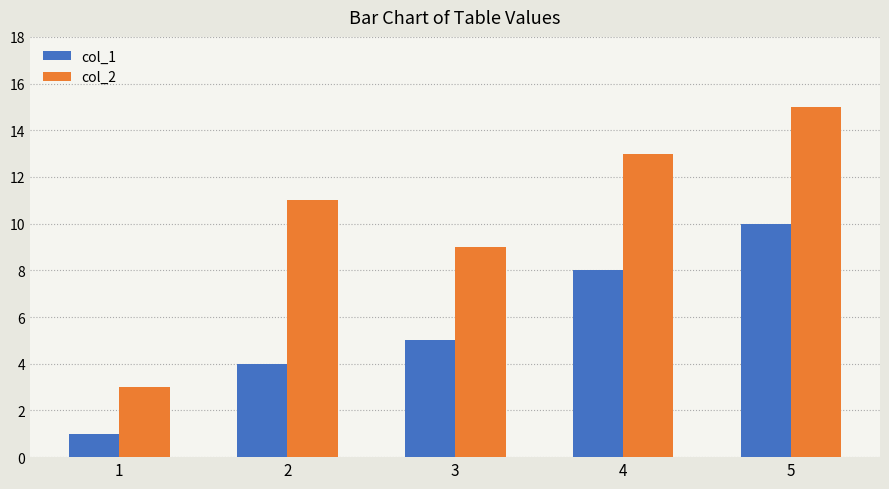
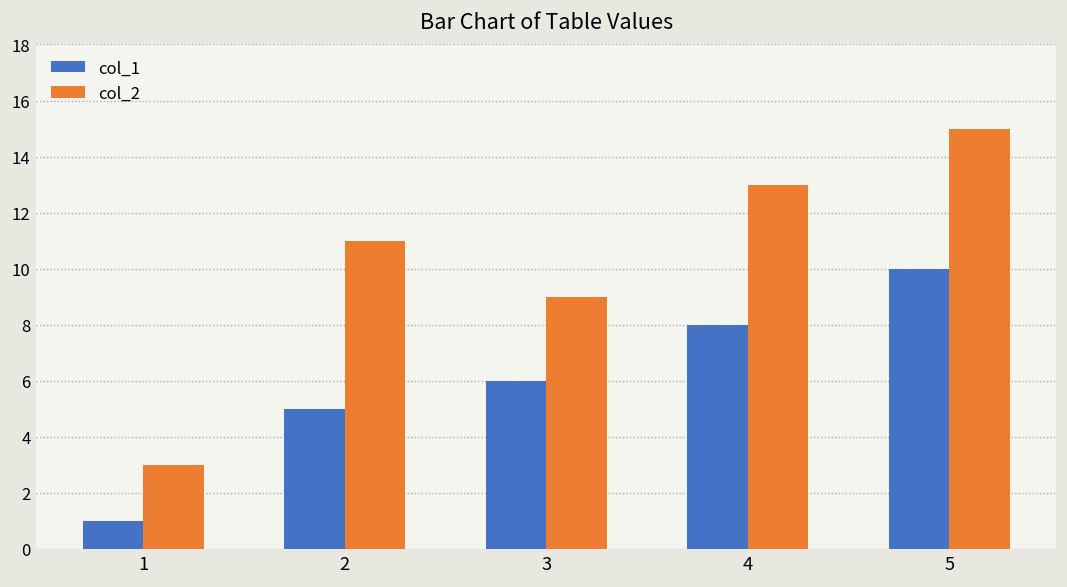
  {
    "col_1": {
      "1": 1,
-     "2": 4,
-     "3": 5,
+     "2": 5,
+     "3": 6,
      "4": 8,
      "5": 10
    },
    "col_2": {
      "1": 3,
      "2": 11,
      "3": 9,
      "4": 13,
      "5": 15
    }
  }
